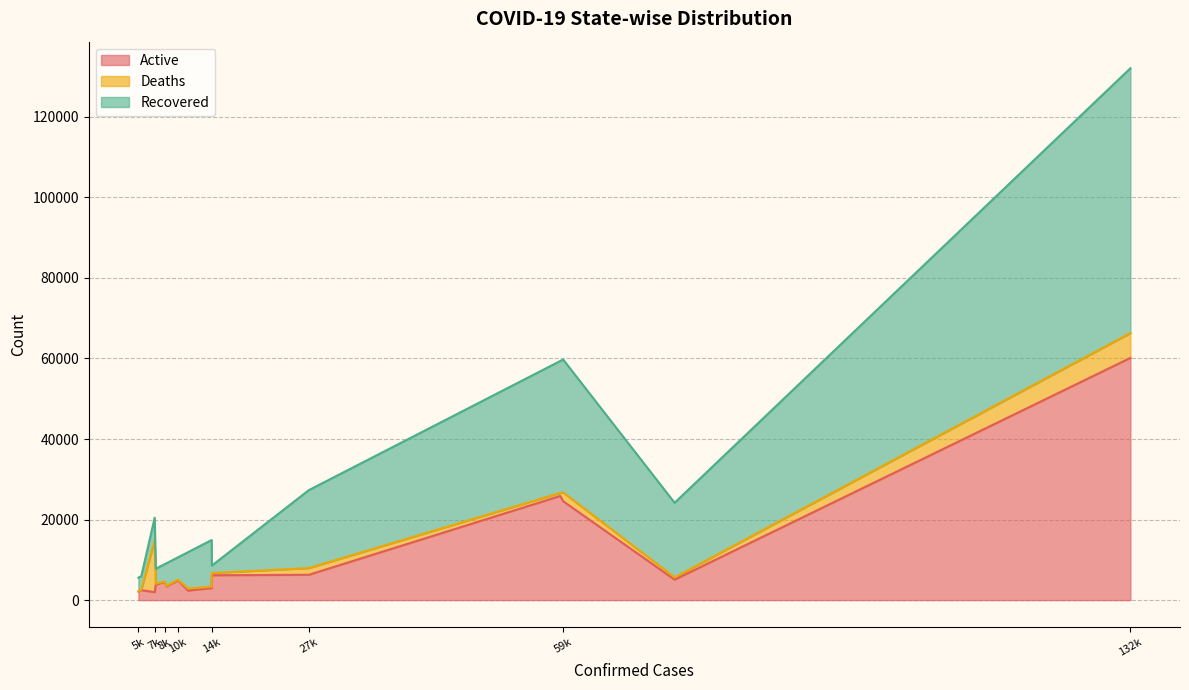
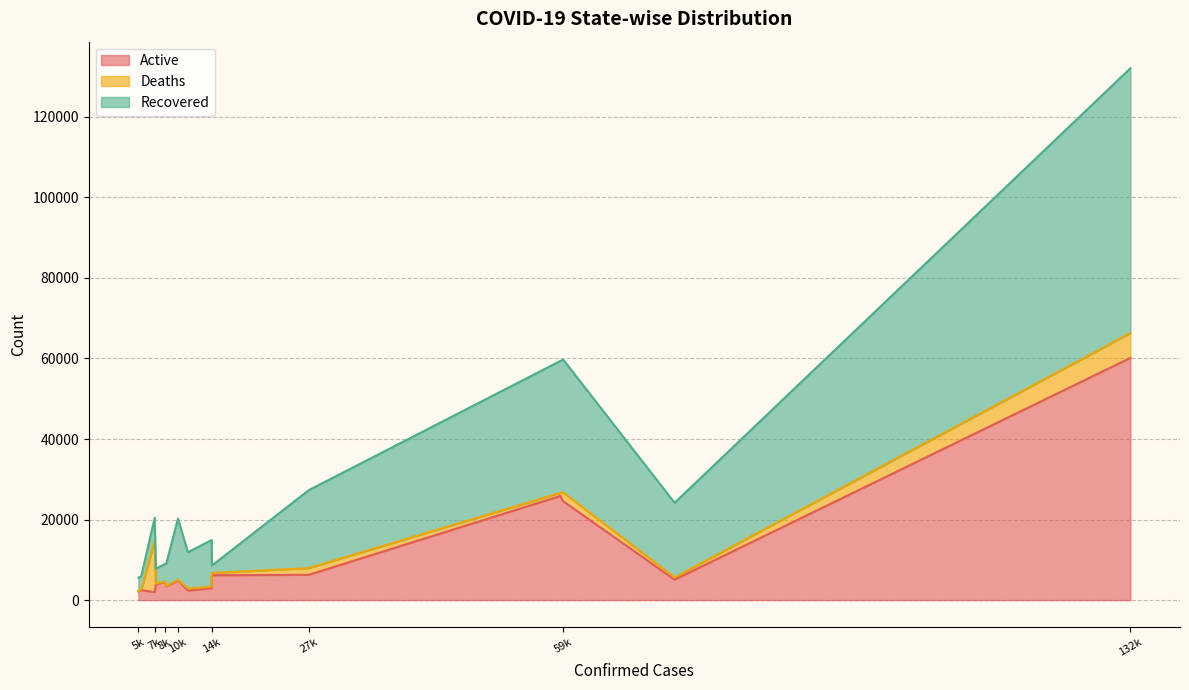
  {
    "Active": {
      "7k": 2000,
      "27k": 6000,
      "59k": 25000,
      "132k": 60000
    },
    "Deaths": {
      "7k": 13000,
      "27k": 2000,
      "59k": 2000,
      "132k": 6000
    },
    "Recovered": {
      "5k": 3000,
      "7k": 6000,
      "8k": 4000,
-     "10k": 6000,
+     "10k": 15000,
      "14k": 12000,
      "27k": 19000,
      "59k": 33000,
      "132k": 66000
    }
  }
